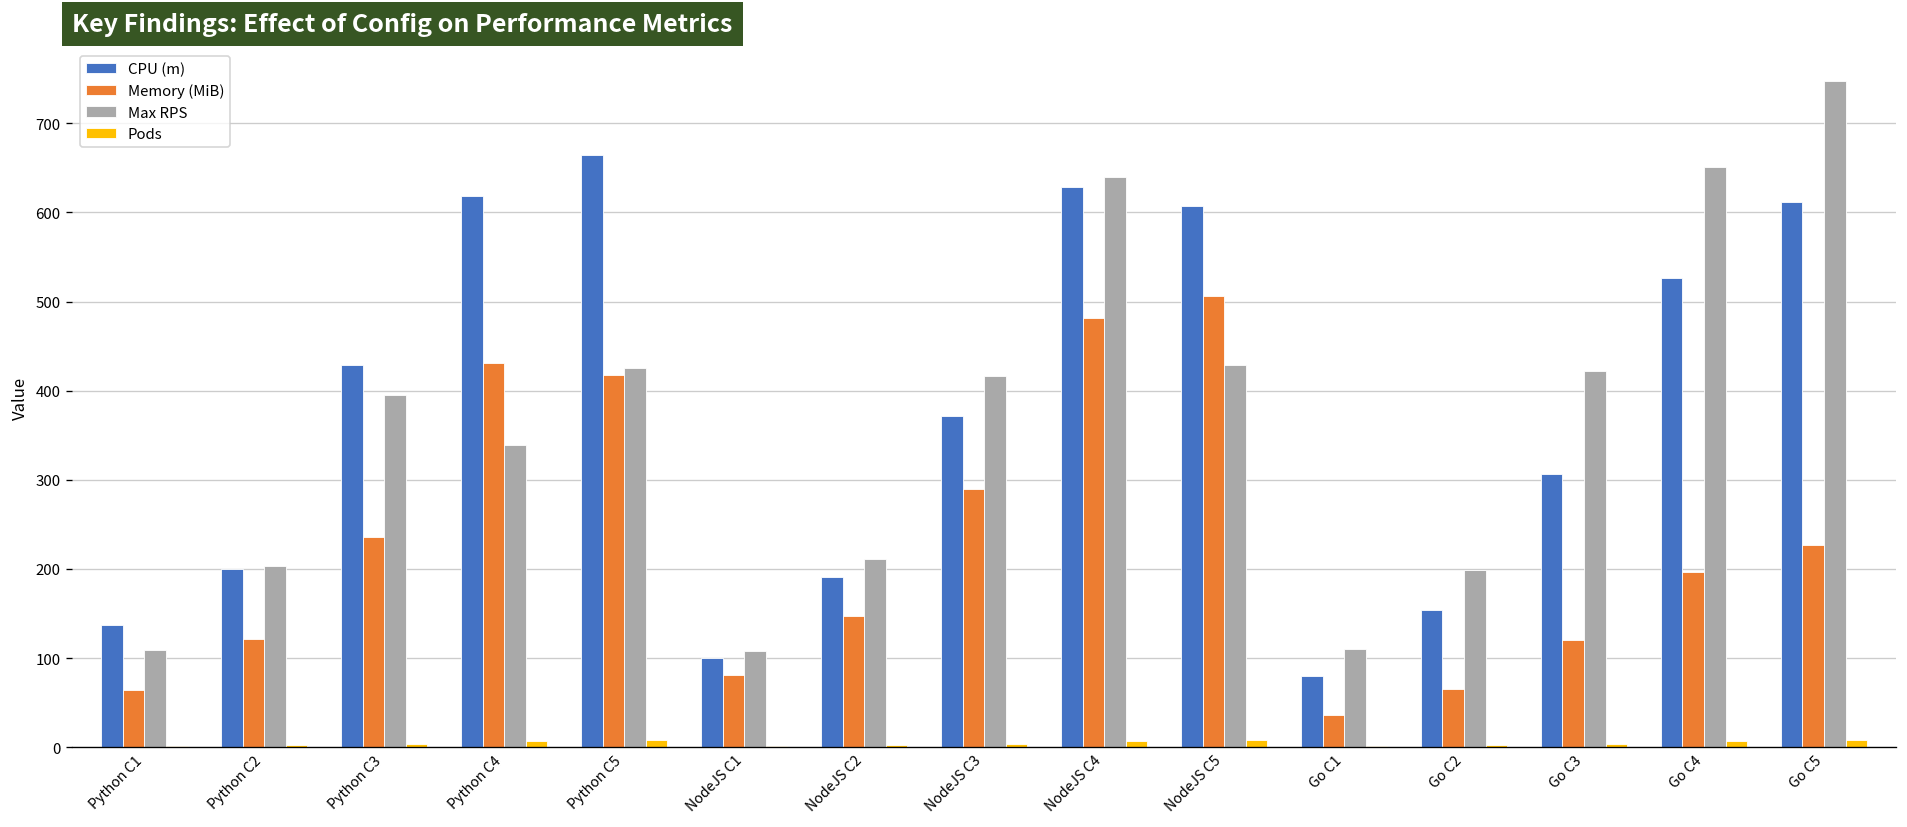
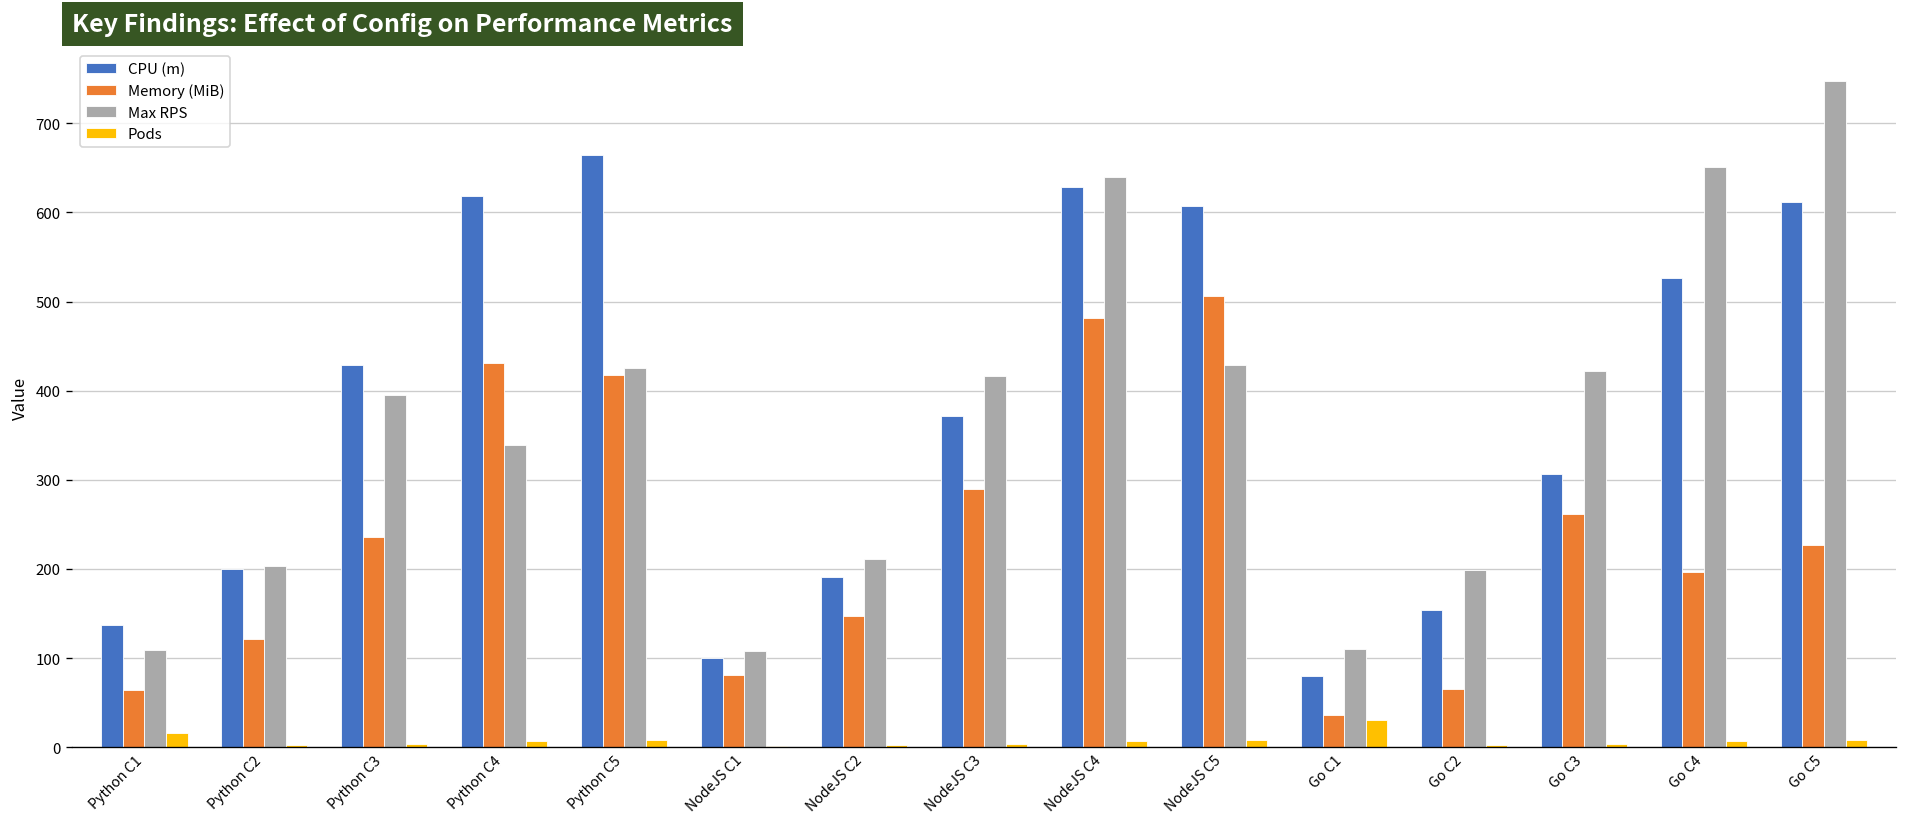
  {
    "CPU (m)": {
      "Python C1": 140,
      "Python C2": 200,
      "Python C3": 430,
      "Python C4": 620,
      "Python C5": 660,
      "NodeJS C1": 100,
      "NodeJS C2": 190,
      "NodeJS C3": 370,
      "NodeJS C4": 630,
      "NodeJS C5": 610,
      "Go C1": 80,
      "Go C2": 150,
      "Go C3": 310,
      "Go C4": 530,
      "Go C5": 610
    },
    "Memory (MiB)": {
      "Python C1": 60,
      "Python C2": 120,
      "Python C3": 240,
      "Python C4": 430,
      "Python C5": 420,
      "NodeJS C1": 80,
      "NodeJS C2": 150,
      "NodeJS C3": 290,
      "NodeJS C4": 480,
      "NodeJS C5": 510,
      "Go C1": 40,
      "Go C2": 60,
-     "Go C3": 120,
+     "Go C3": 260,
      "Go C4": 200,
      "Go C5": 230
    },
    "Max RPS": {
      "Python C1": 110,
      "Python C2": 200,
      "Python C3": 390,
      "Python C4": 340,
      "Python C5": 430,
      "NodeJS C1": 110,
      "NodeJS C2": 210,
      "NodeJS C3": 420,
      "NodeJS C4": 640,
      "NodeJS C5": 430,
      "Go C1": 110,
      "Go C2": 200,
      "Go C3": 420,
      "Go C4": 650,
      "Go C5": 750
    },
    "Pods": {
-     "Python C1": 0,
+     "Python C1": 20,
      "Python C3": 0,
      "Python C4": 10,
      "Python C5": 10,
      "NodeJS C3": 0,
      "NodeJS C4": 10,
      "NodeJS C5": 10,
-     "Go C1": 0,
+     "Go C1": 30,
      "Go C3": 0,
      "Go C4": 10,
      "Go C5": 10
    }
  }
